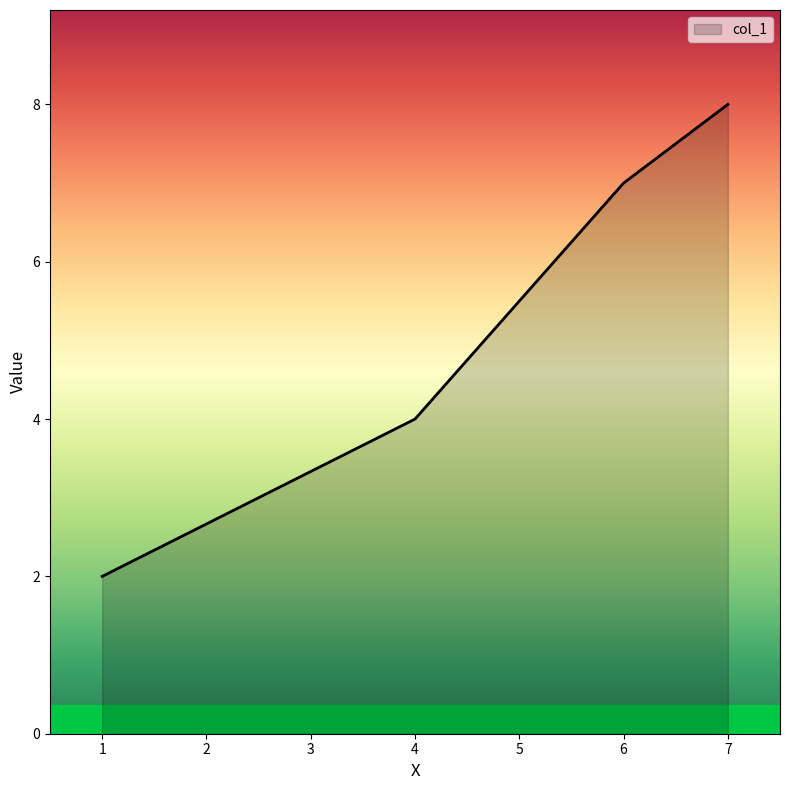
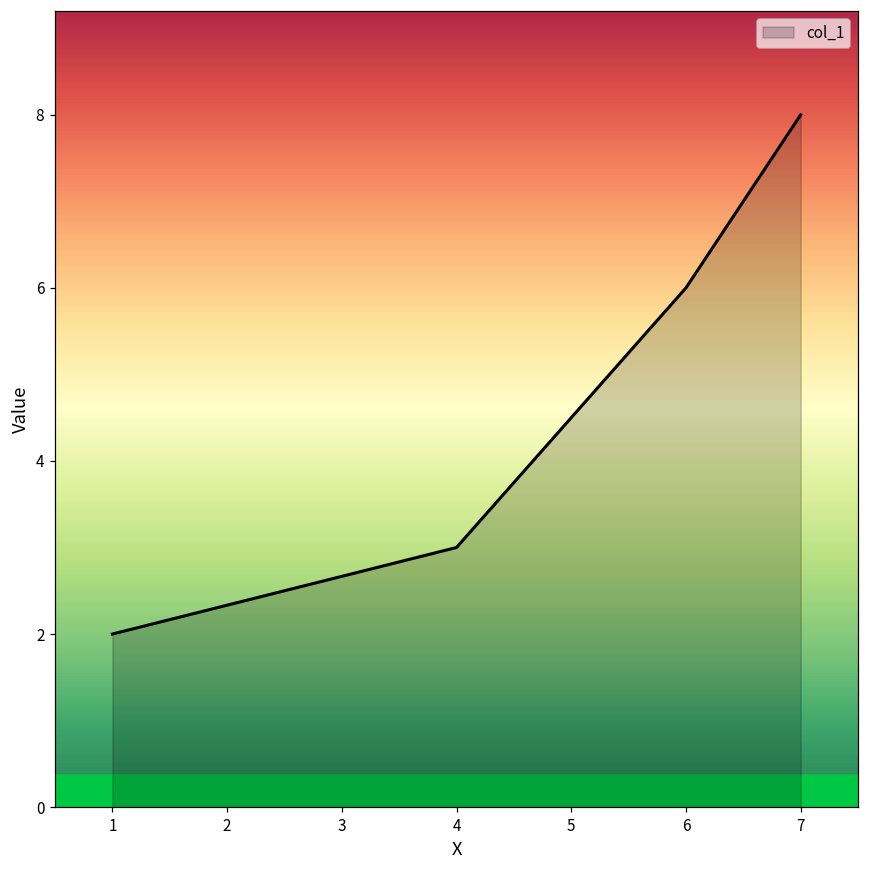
  {
    "1": 2,
-   "4": 4,
-   "6": 7,
+   "4": 3,
+   "6": 6,
    "7": 8
  }
